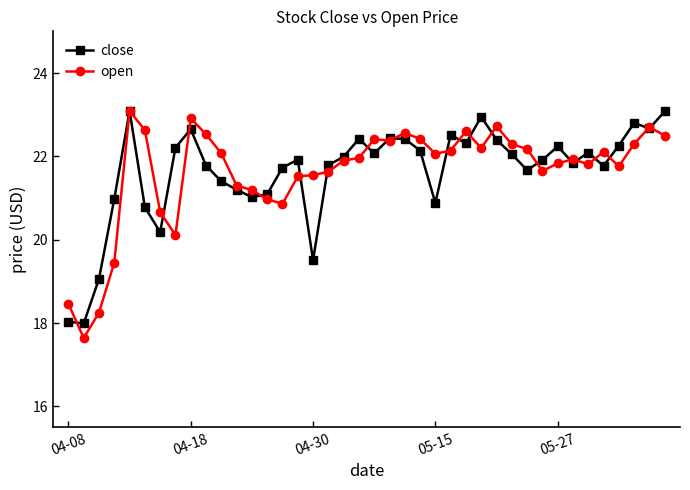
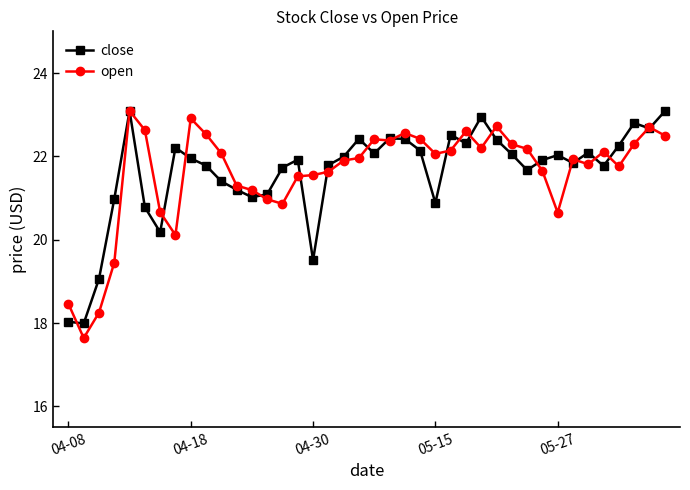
  {
    "close": {
      "04-08": 18.0,
-     "04-18": 22.7,
+     "04-18": 22.0,
      "04-30": 19.5,
      "05-15": 20.9,
-     "05-27": 22.2
+     "05-27": 22.0
    },
    "open": {
      "04-08": 18.5,
      "04-18": 22.9,
      "04-30": 21.6,
      "05-15": 22.1,
-     "05-27": 21.8
+     "05-27": 20.7
    }
  }
